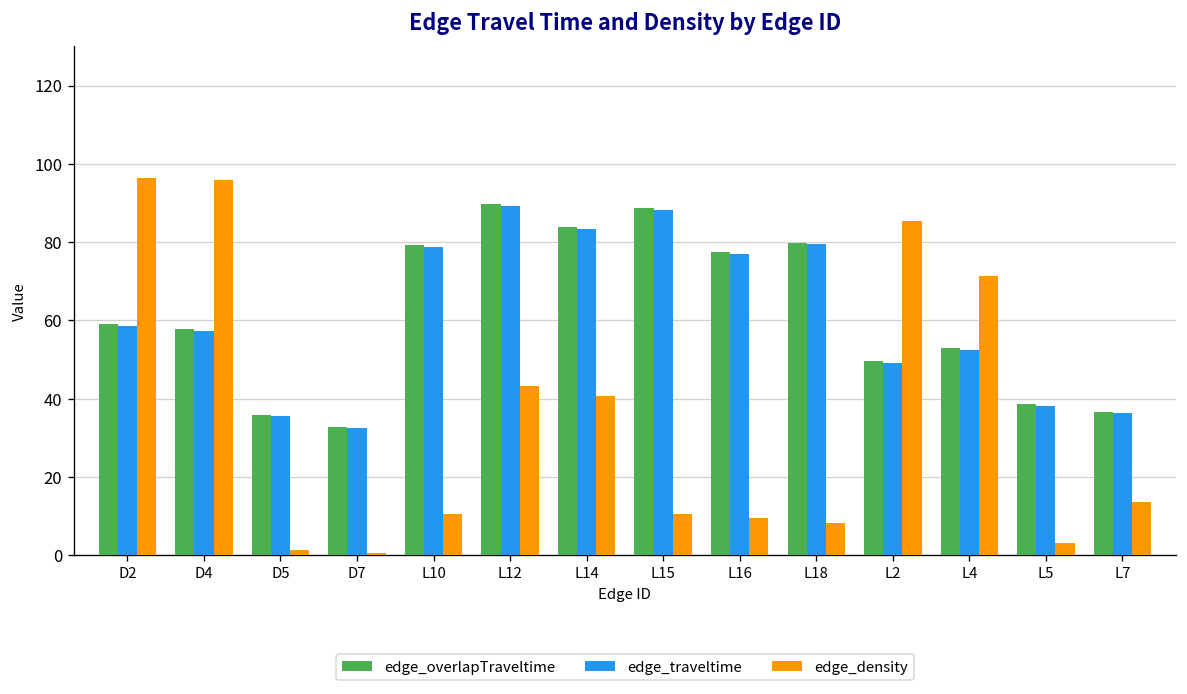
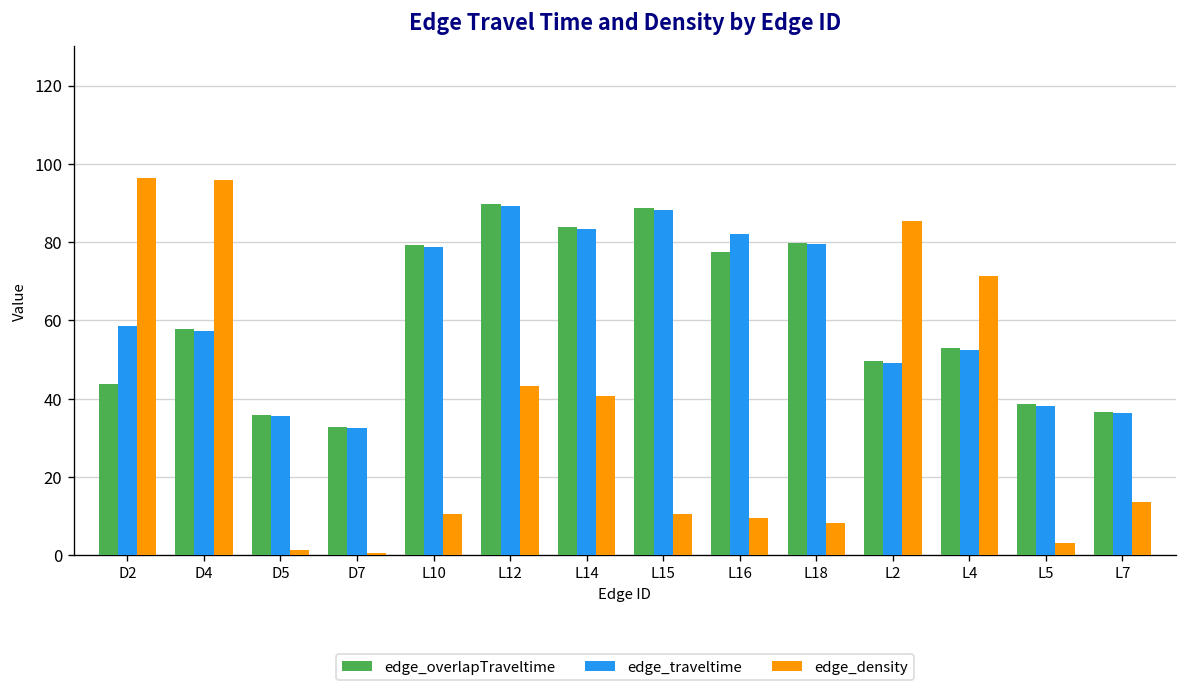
  {
    "edge_overlapTraveltime": {
-     "D2": 59,
+     "D2": 44,
      "D4": 58,
      "D5": 36,
      "D7": 33,
      "L10": 79,
      "L12": 90,
      "L14": 84,
      "L15": 89,
      "L16": 77,
      "L18": 80,
      "L2": 50,
      "L4": 53,
      "L5": 39,
      "L7": 37
    },
    "edge_traveltime": {
      "D2": 59,
      "D4": 57,
      "D5": 36,
      "D7": 32,
      "L10": 79,
      "L12": 89,
      "L14": 83,
      "L15": 88,
-     "L16": 77,
+     "L16": 82,
      "L18": 79,
      "L2": 49,
      "L4": 52,
      "L5": 38,
      "L7": 36
    },
    "edge_density": {
      "D2": 96,
      "D4": 96,
      "D5": 1,
      "L10": 11,
      "L12": 43,
      "L14": 41,
      "L15": 11,
      "L16": 10,
      "L18": 8,
      "L2": 85,
      "L4": 71,
      "L5": 3,
      "L7": 14
    }
  }
